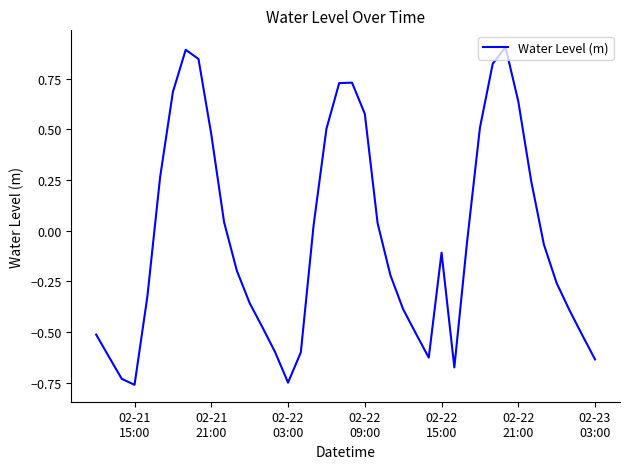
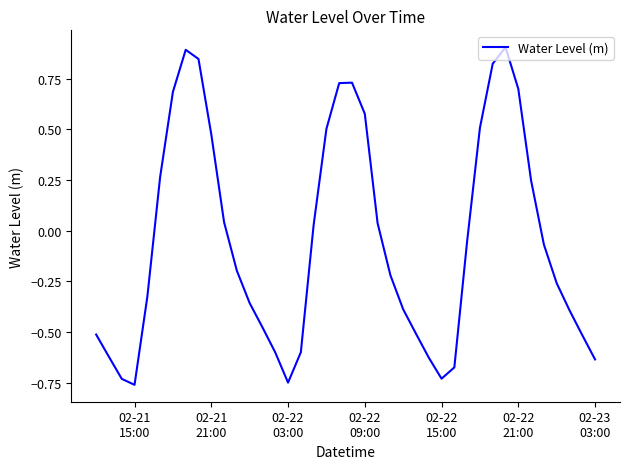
  {
    "02-21 15:00": -0.76,
    "02-21 21:00": 0.47,
    "02-22 03:00": -0.75,
    "02-22 09:00": 0.58,
-   "02-22 15:00": -0.11,
-   "02-22 21:00": 0.64,
+   "02-22 15:00": -0.73,
+   "02-22 21:00": 0.70,
    "02-23 03:00": -0.63
  }
